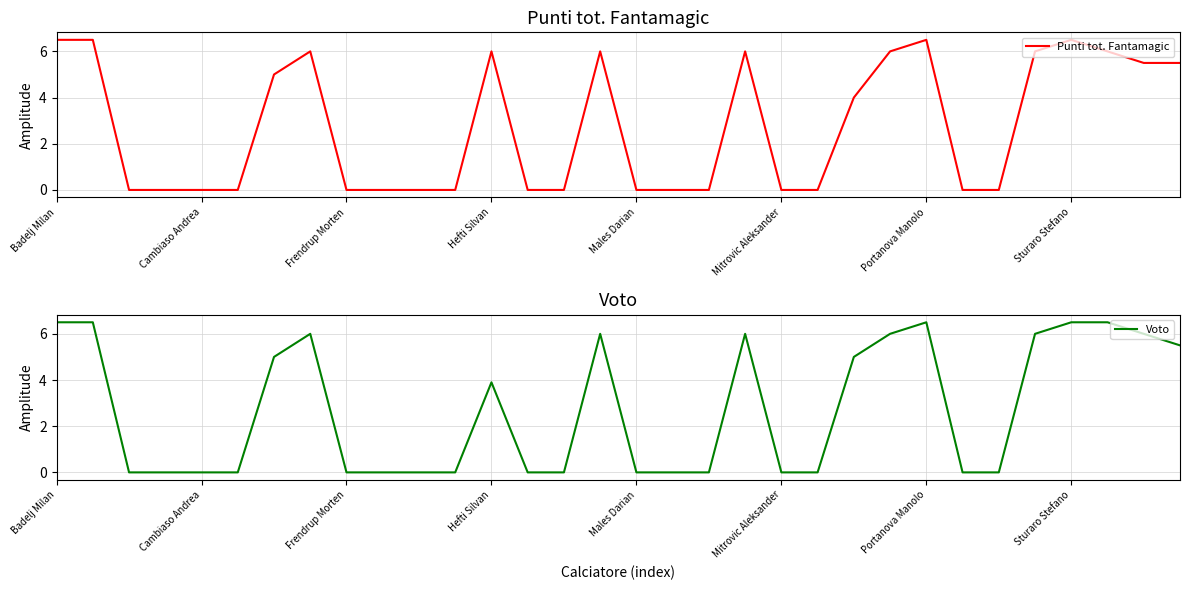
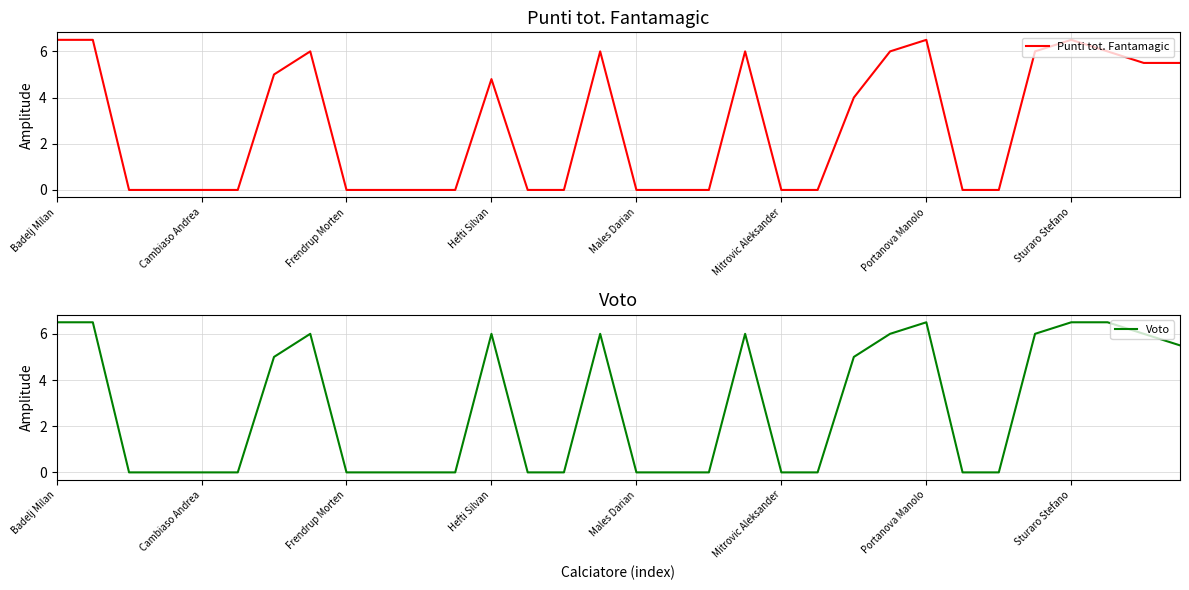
  {
    "Punti tot. Fantamagic": {
      "Badelj Milan": 6.5,
      "Cambiaso Andrea": 0.0,
      "Frendrup Morten": 0.0,
-     "Hefti Silvan": 6.0,
+     "Hefti Silvan": 4.8,
      "Males Darian": 0.0,
      "Mitrovic Aleksander": 0.0,
      "Portanova Manolo": 6.5
    },
    "Voto": {
      "Badelj Milan": 6.5,
      "Cambiaso Andrea": 0.0,
      "Frendrup Morten": 0.0,
-     "Hefti Silvan": 3.9,
+     "Hefti Silvan": 6.0,
      "Males Darian": 0.0,
      "Mitrovic Aleksander": 0.0,
      "Portanova Manolo": 6.5,
      "Sturaro Stefano": 6.5
    }
  }
